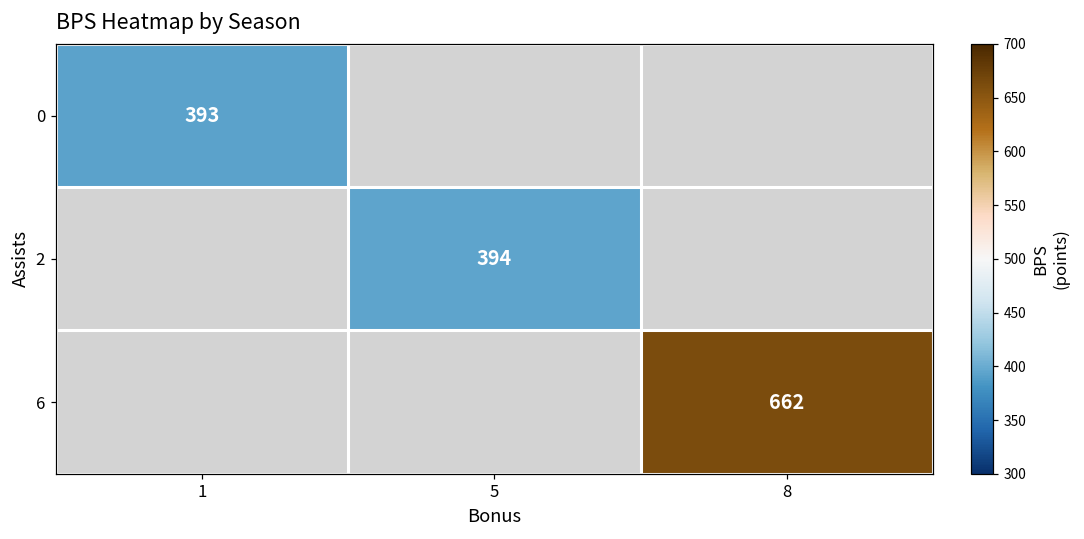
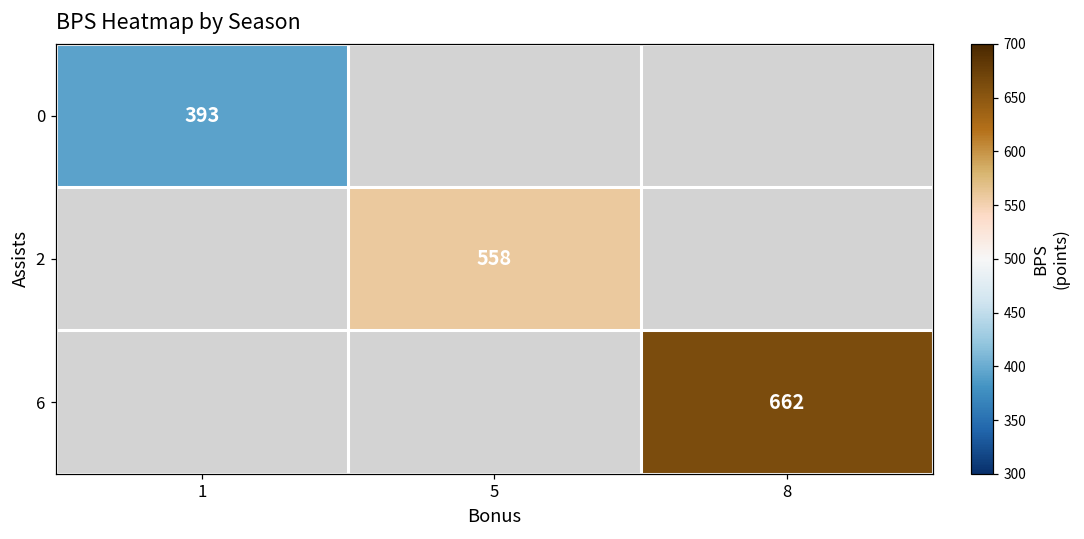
  {
    "0": {
      "1": 393
    },
    "2": {
-     "5": 394
+     "5": 558
    },
    "6": {
      "8": 662
    }
  }
